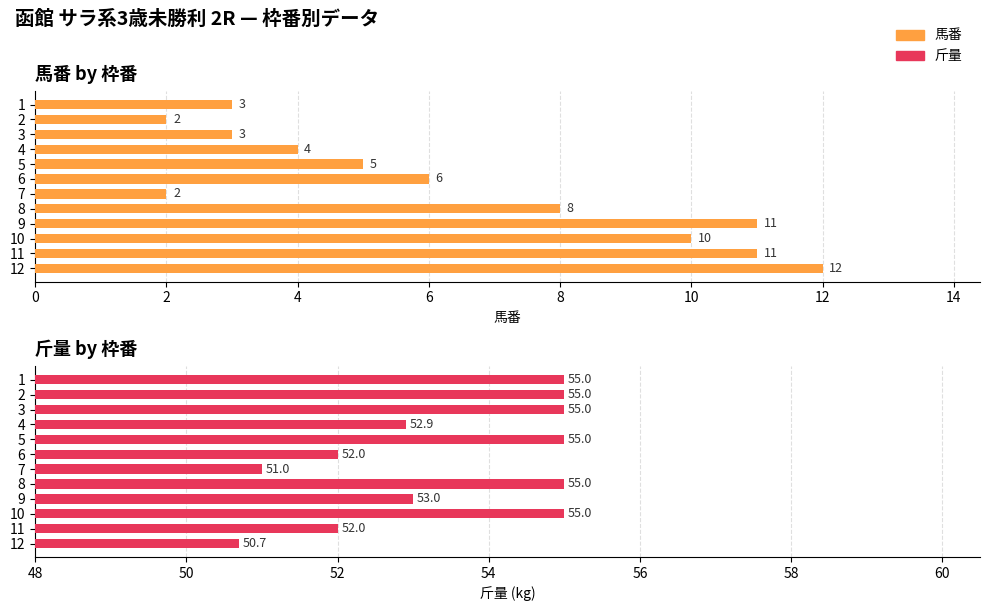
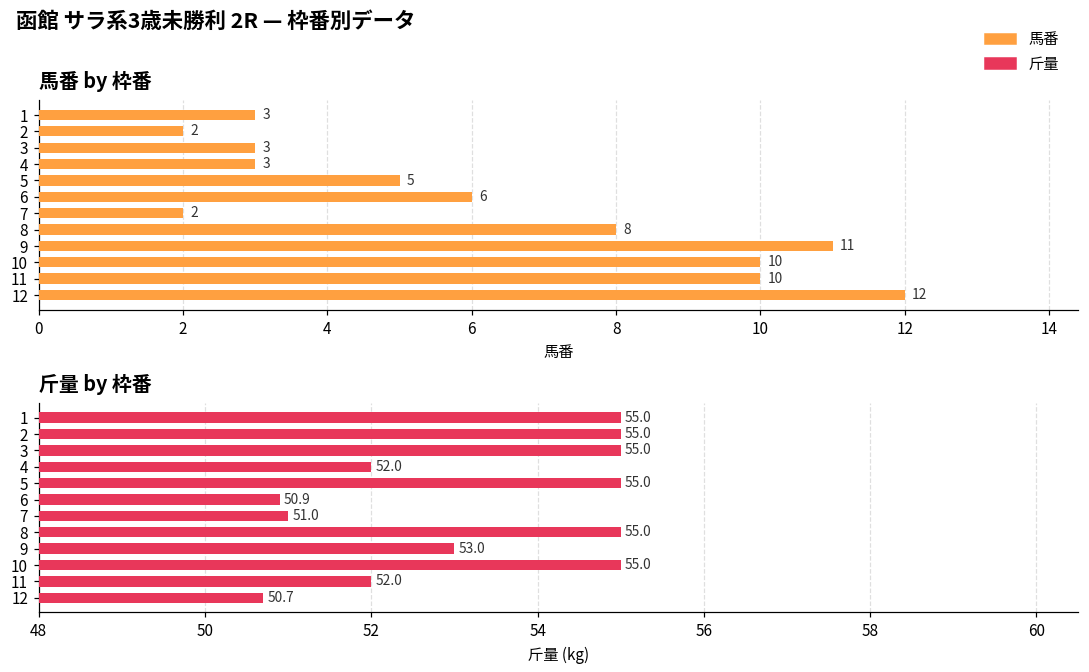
  {
    "馬番 by 枠番": {
      "1": 3,
      "2": 2,
      "3": 3,
-     "4": 4,
+     "4": 3,
      "5": 5,
      "6": 6,
      "7": 2,
      "8": 8,
      "9": 11,
      "10": 10,
-     "11": 11,
+     "11": 10,
      "12": 12
    },
    "斤量 by 枠番": {
      "1": 55.0,
      "2": 55.0,
      "3": 55.0,
-     "4": 52.9,
+     "4": 52.0,
      "5": 55.0,
-     "6": 52.0,
+     "6": 50.9,
      "7": 51.0,
      "8": 55.0,
      "9": 53.0,
      "10": 55.0,
      "11": 52.0,
      "12": 50.7
    }
  }
